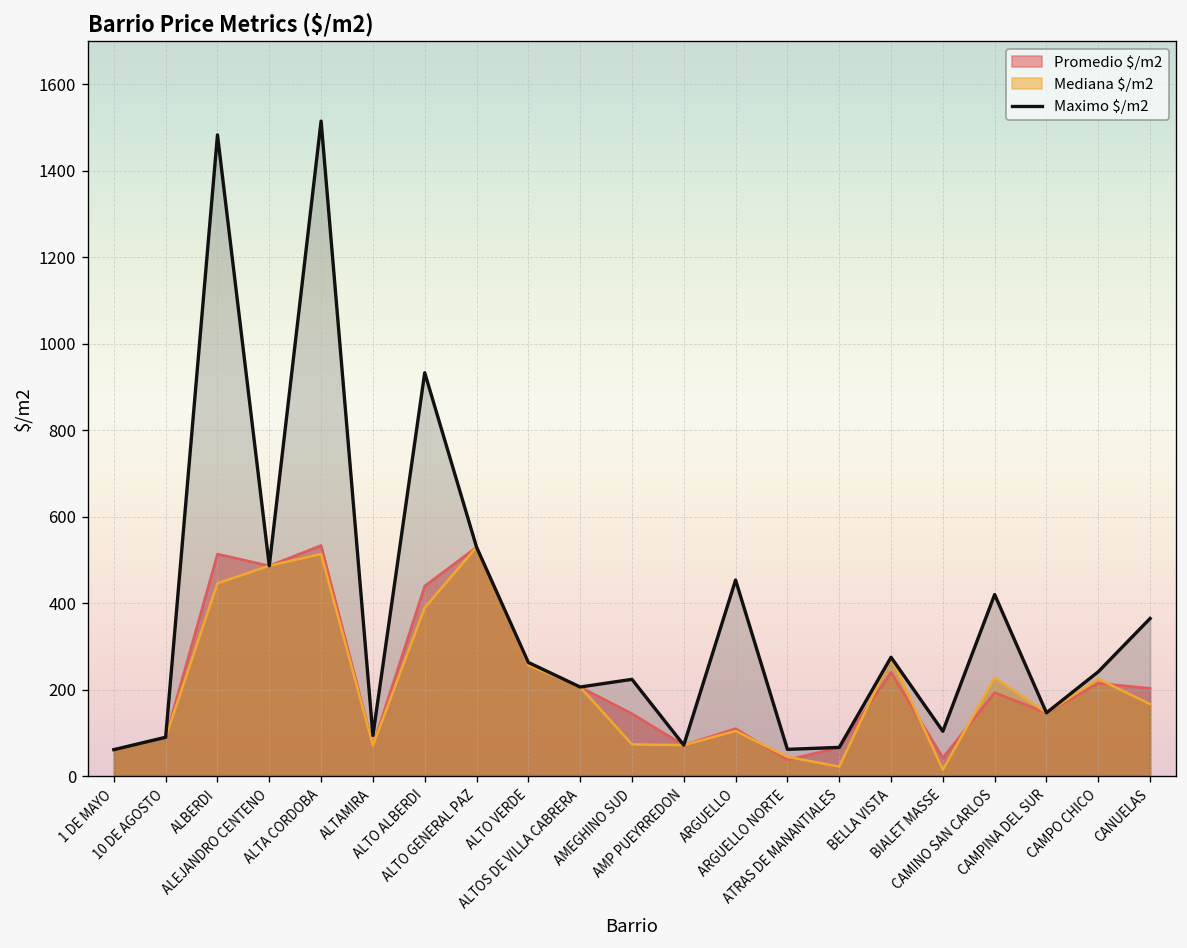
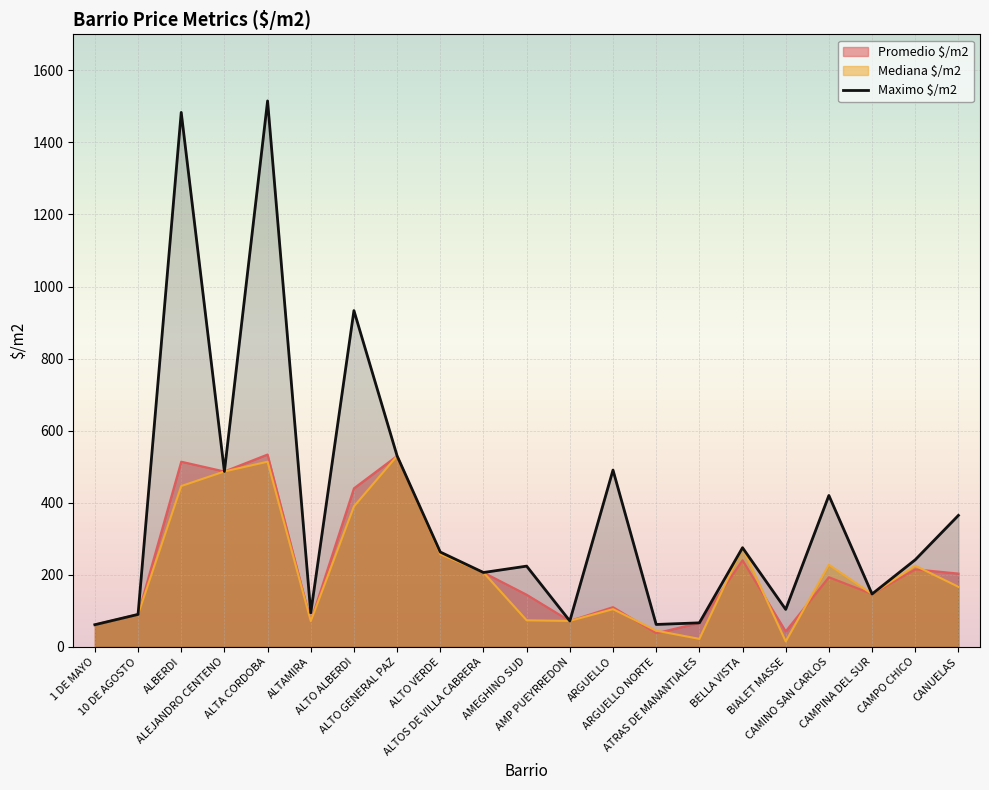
  {
    "Promedio $/m2": {
      "ALBERDI": 510,
      "ALTA CORDOBA": 530,
      "ALTO ALBERDI": 440,
      "AMEGHINO SUD": 140,
      "BELLA VISTA": 240,
      "BIALET MASSE": 40,
      "CAMINO SAN CARLOS": 190,
      "CAMPO CHICO": 220,
      "CANUELAS": 200
    },
    "Mediana $/m2": {
      "ALBERDI": 450,
      "ALTA CORDOBA": 510,
      "ALTO ALBERDI": 390,
      "AMEGHINO SUD": 70,
      "ATRAS DE MANANTIALES": 20,
      "BIALET MASSE": 20,
      "CAMINO SAN CARLOS": 230,
      "CAMPO CHICO": 230,
      "CANUELAS": 170
    },
    "Maximo $/m2": {
      "ALBERDI": 1480,
      "ALTA CORDOBA": 1520,
      "ALTAMIRA": 90,
      "ALTO ALBERDI": 930,
      "AMEGHINO SUD": 220,
-     "ARGUELLO": 450,
+     "ARGUELLO": 490,
      "ARGUELLO NORTE": 60,
      "BIALET MASSE": 100,
      "CAMINO SAN CARLOS": 420,
      "CAMPO CHICO": 240,
      "CANUELAS": 360
    }
  }
